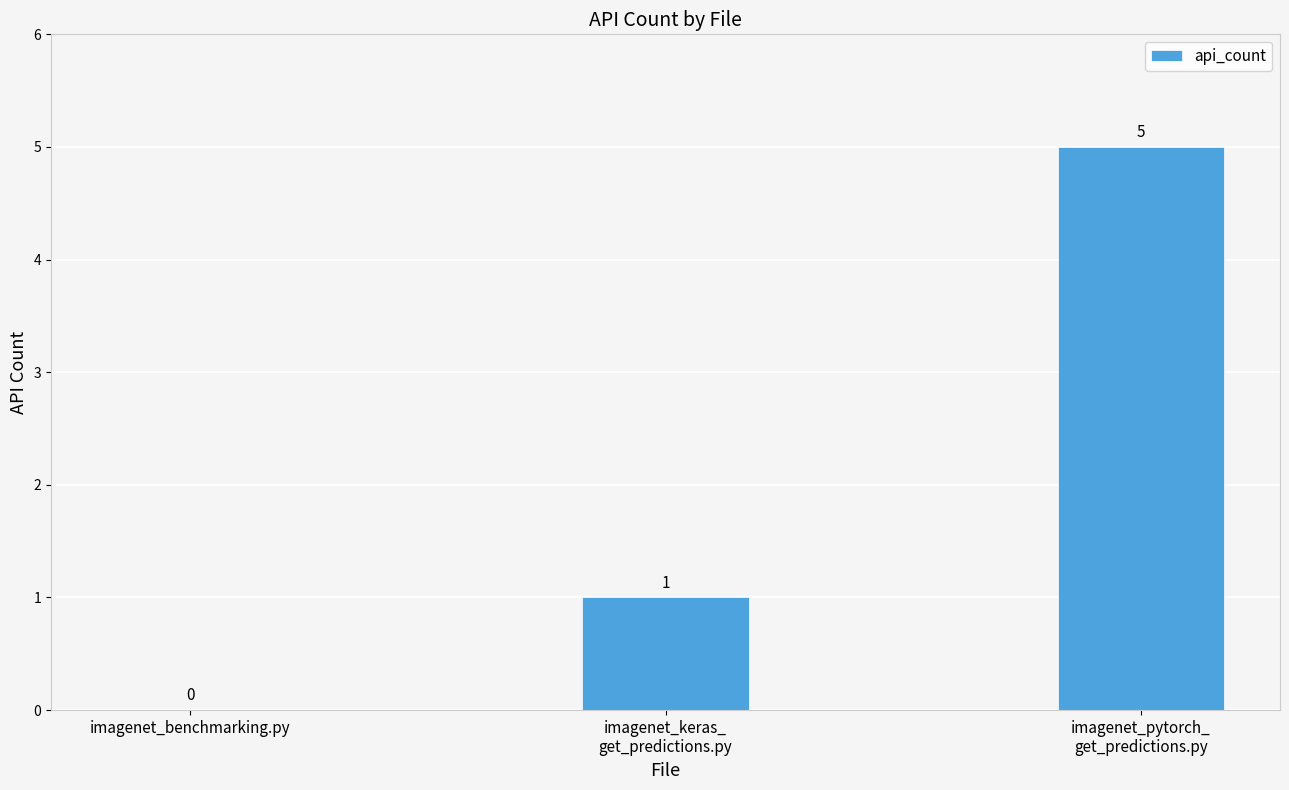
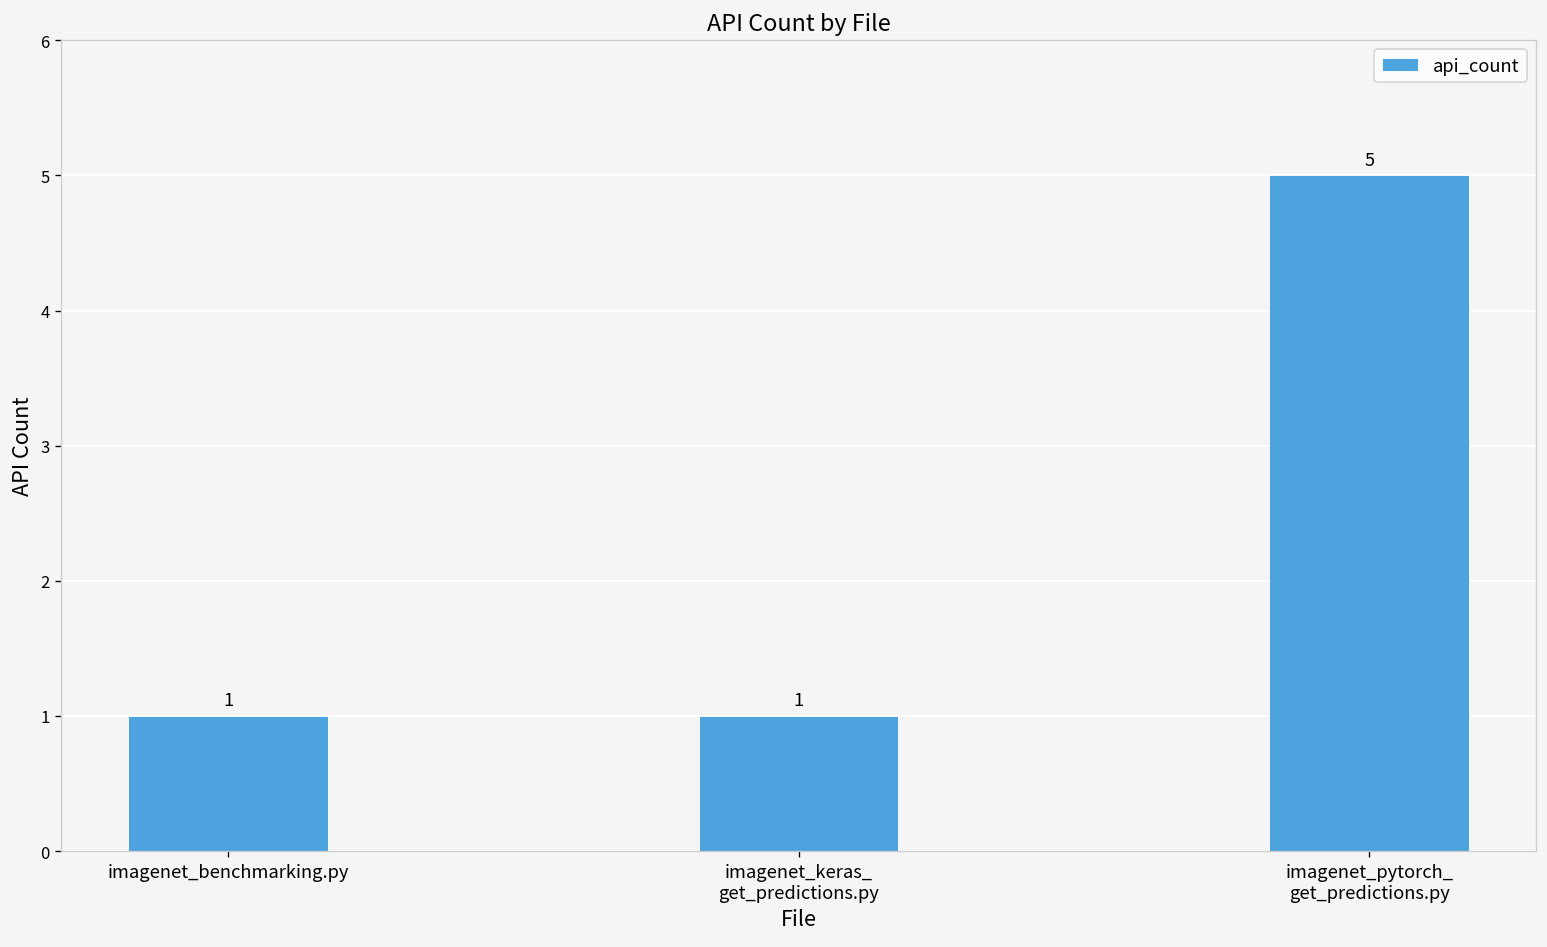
  {
-   "imagenet_benchmarking.py": 0,
+   "imagenet_benchmarking.py": 1,
    "imagenet_keras_ get_predictions.py": 1,
    "imagenet_pytorch_ get_predictions.py": 5
  }
